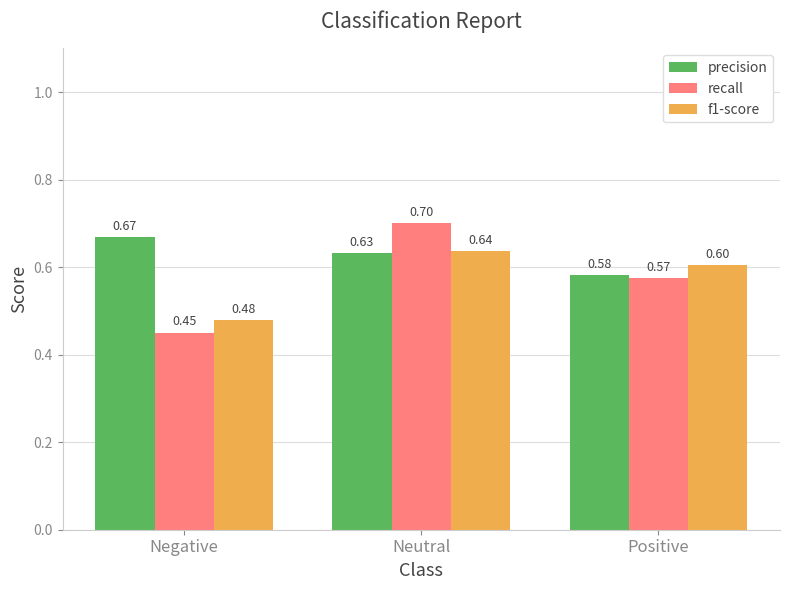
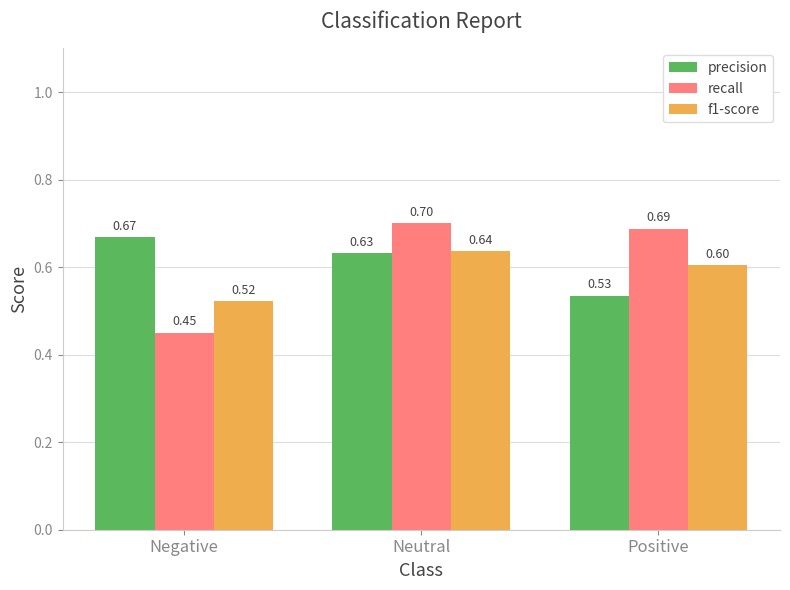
  {
    "precision": {
      "Negative": 0.67,
      "Neutral": 0.63,
-     "Positive": 0.58
+     "Positive": 0.53
    },
    "recall": {
      "Negative": 0.45,
      "Neutral": 0.70,
-     "Positive": 0.57
+     "Positive": 0.69
    },
    "f1-score": {
-     "Negative": 0.48,
+     "Negative": 0.52,
      "Neutral": 0.64,
      "Positive": 0.60
    }
  }
